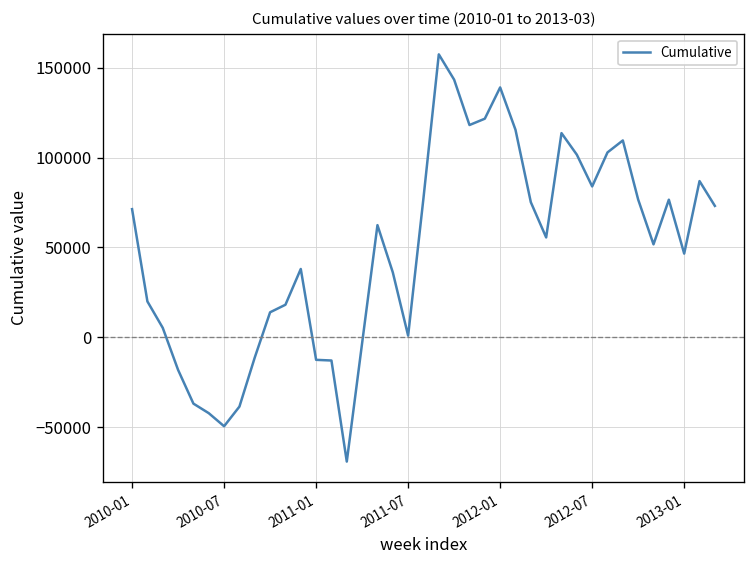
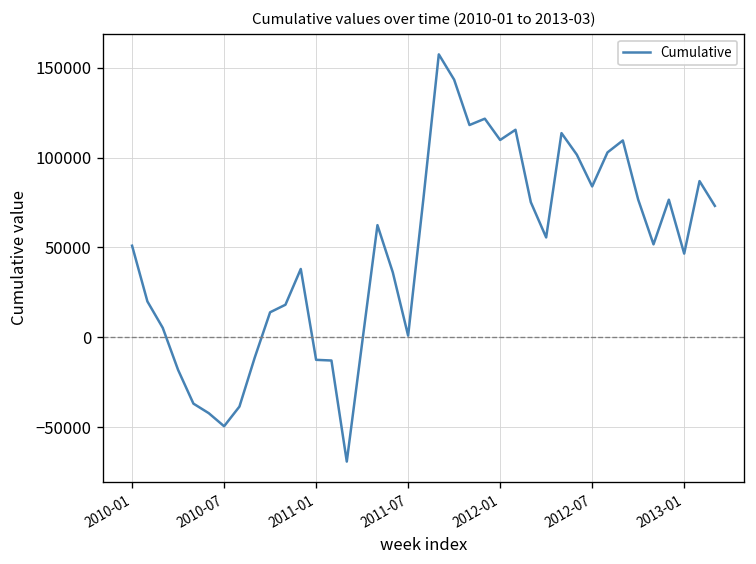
  {
-   "2010-01": 71000,
+   "2010-01": 51000,
    "2010-07": -50000,
    "2011-01": -13000,
    "2011-07": 1000,
-   "2012-01": 139000,
+   "2012-01": 110000,
    "2012-07": 84000,
    "2013-01": 47000
  }
